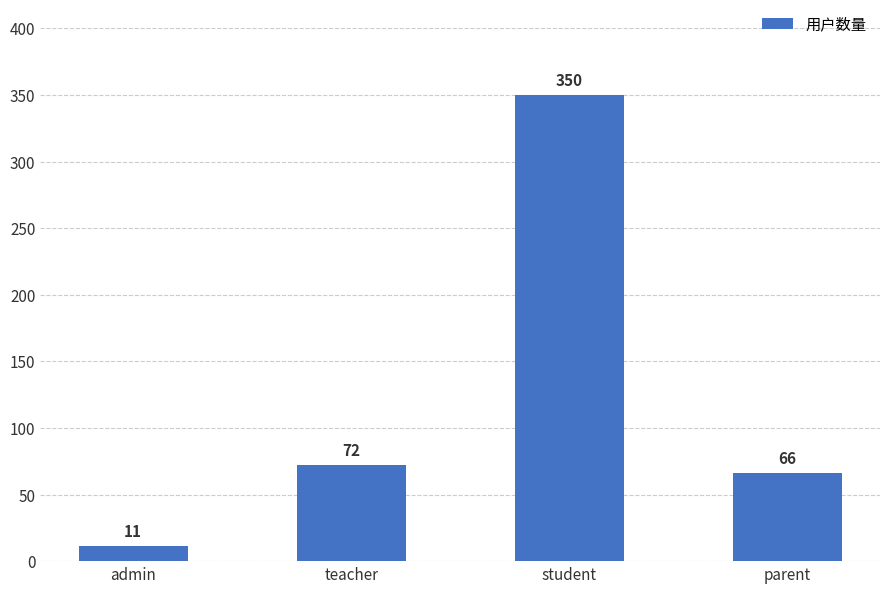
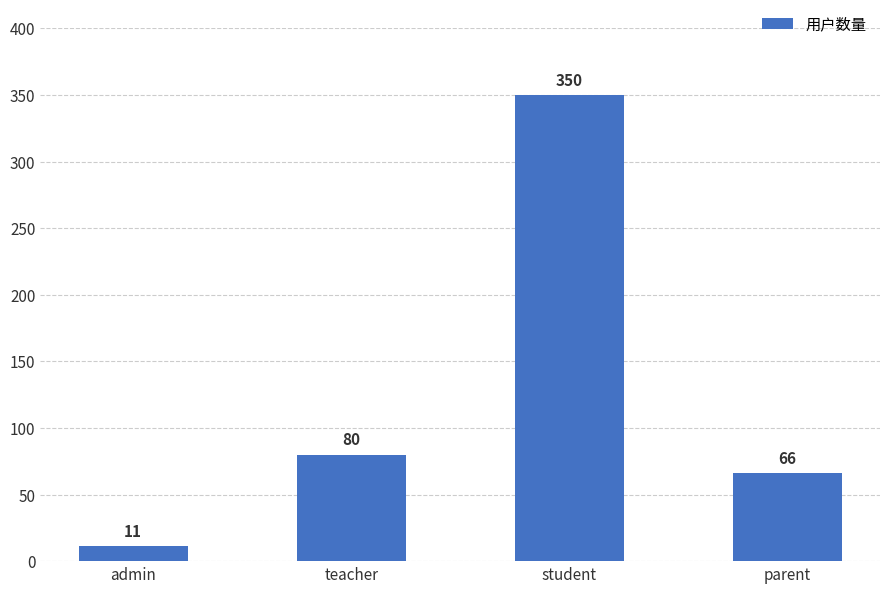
  {
    "admin": 11,
-   "teacher": 72,
+   "teacher": 80,
    "student": 350,
    "parent": 66
  }
